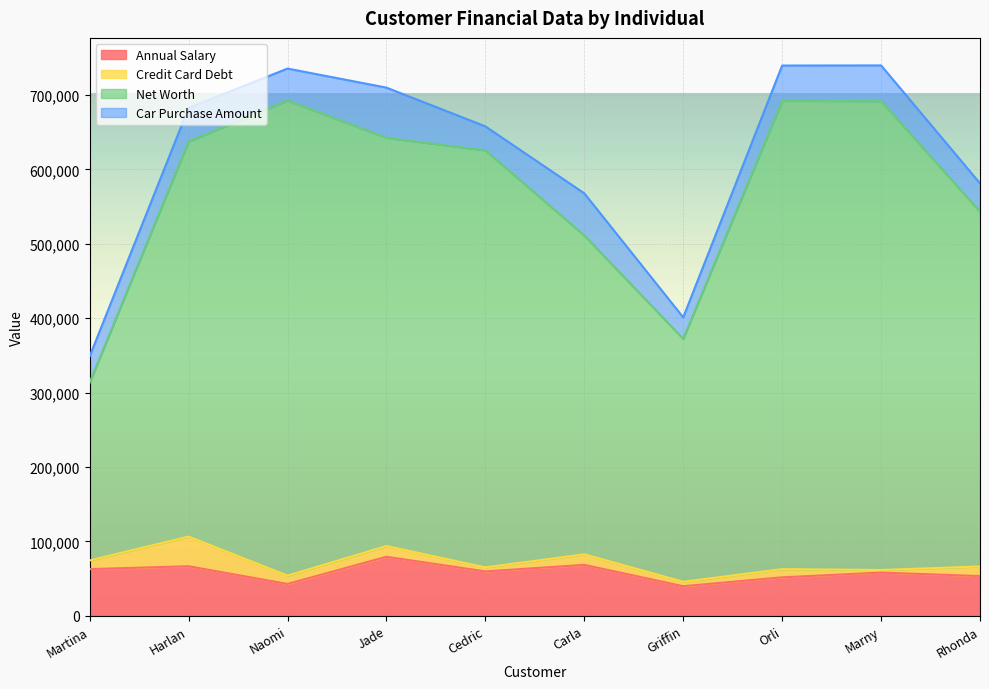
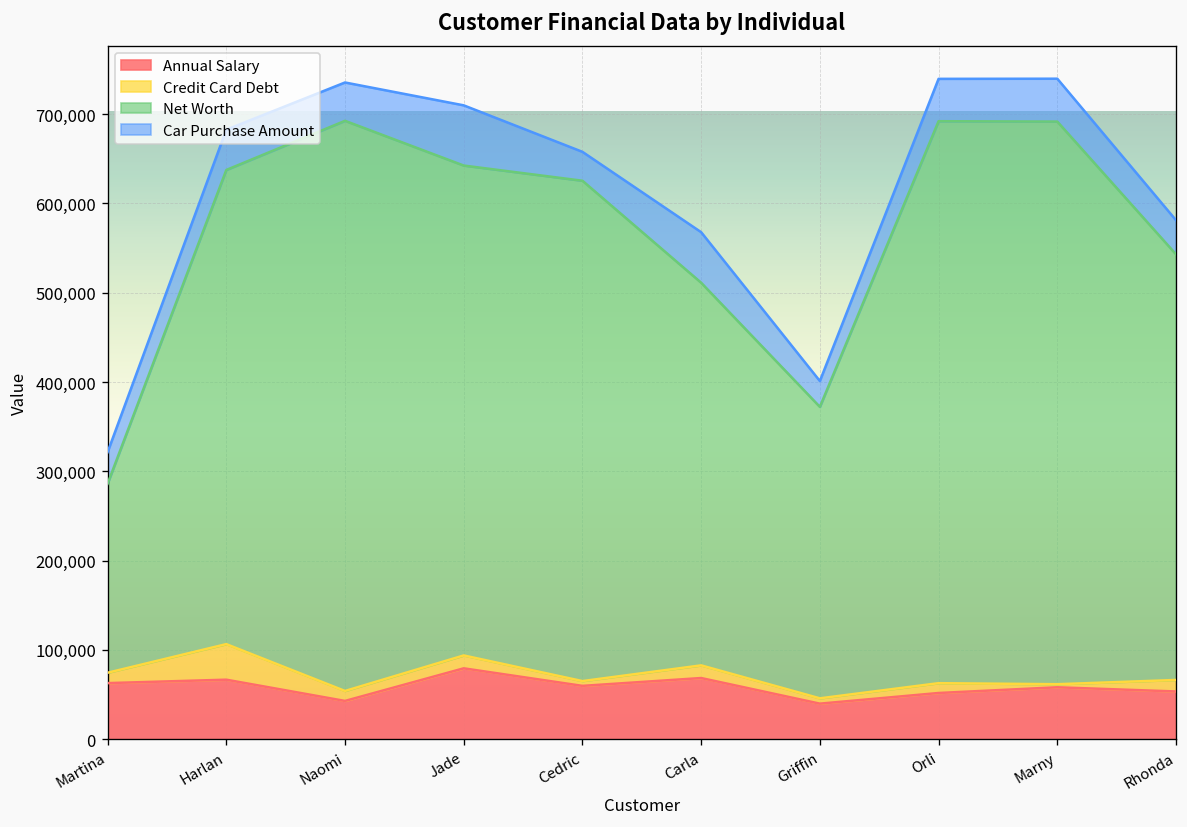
  {
    "Annual Salary": {
      "Martina": "60,000",
      "Harlan": "70,000",
      "Naomi": "40,000",
      "Jade": "80,000",
      "Cedric": "60,000",
      "Carla": "70,000",
      "Griffin": "40,000",
      "Orli": "50,000",
      "Marny": "60,000",
      "Rhonda": "50,000"
    },
    "Credit Card Debt": {
      "Martina": "10,000",
      "Harlan": "40,000",
      "Naomi": "10,000",
      "Jade": "10,000",
      "Cedric": "10,000",
      "Carla": "10,000",
      "Griffin": "10,000",
      "Orli": "10,000",
      "Marny": "0",
      "Rhonda": "10,000"
    },
    "Net Worth": {
-     "Martina": "240,000",
+     "Martina": "210,000",
      "Harlan": "530,000",
      "Naomi": "640,000",
      "Jade": "550,000",
      "Cedric": "560,000",
      "Carla": "430,000",
      "Griffin": "330,000",
      "Orli": "630,000",
      "Marny": "630,000",
      "Rhonda": "480,000"
    },
    "Car Purchase Amount": {
      "Martina": "40,000",
      "Naomi": "40,000",
      "Jade": "70,000",
      "Cedric": "30,000",
      "Carla": "60,000",
      "Griffin": "30,000",
      "Orli": "50,000",
      "Marny": "50,000",
      "Rhonda": "40,000"
    }
  }
